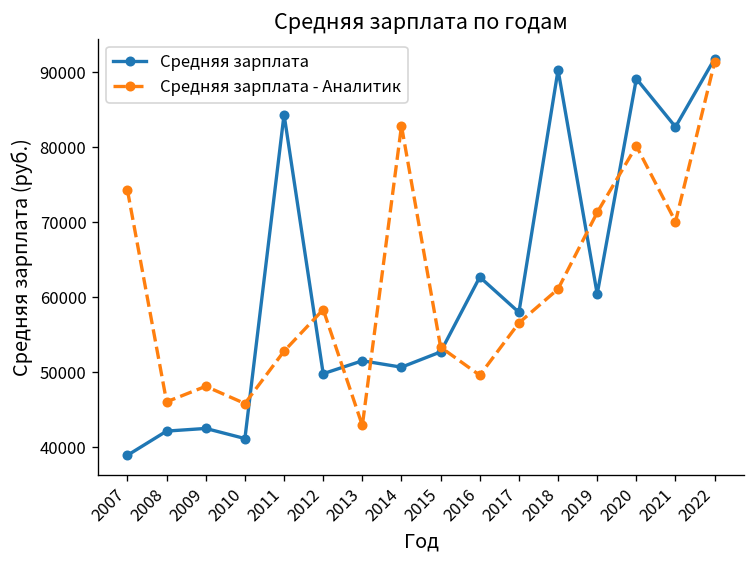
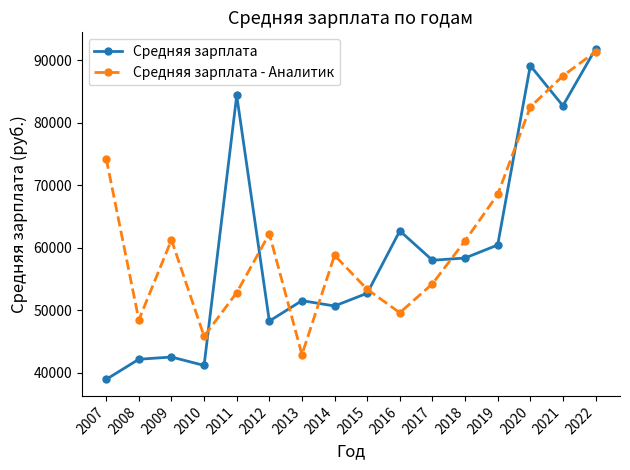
  {
    "Средняя зарплата": {
      "2007": 39000,
      "2008": 42000,
      "2009": 42000,
      "2010": 41000,
      "2011": 84000,
-     "2012": 50000,
+     "2012": 48000,
      "2013": 52000,
      "2014": 51000,
      "2015": 53000,
      "2016": 63000,
      "2017": 58000,
-     "2018": 90000,
+     "2018": 58000,
      "2019": 60000,
      "2020": 89000,
      "2021": 83000,
      "2022": 92000
    },
    "Средняя зарплата - Аналитик": {
      "2007": 74000,
-     "2008": 46000,
-     "2009": 48000,
+     "2008": 48000,
+     "2009": 61000,
      "2010": 46000,
      "2011": 53000,
-     "2012": 58000,
+     "2012": 62000,
      "2013": 43000,
-     "2014": 83000,
+     "2014": 59000,
      "2015": 53000,
      "2016": 50000,
-     "2017": 57000,
+     "2017": 54000,
      "2018": 61000,
-     "2019": 71000,
-     "2020": 80000,
-     "2021": 70000,
+     "2019": 68000,
+     "2020": 82000,
+     "2021": 87000,
      "2022": 91000
    }
  }
